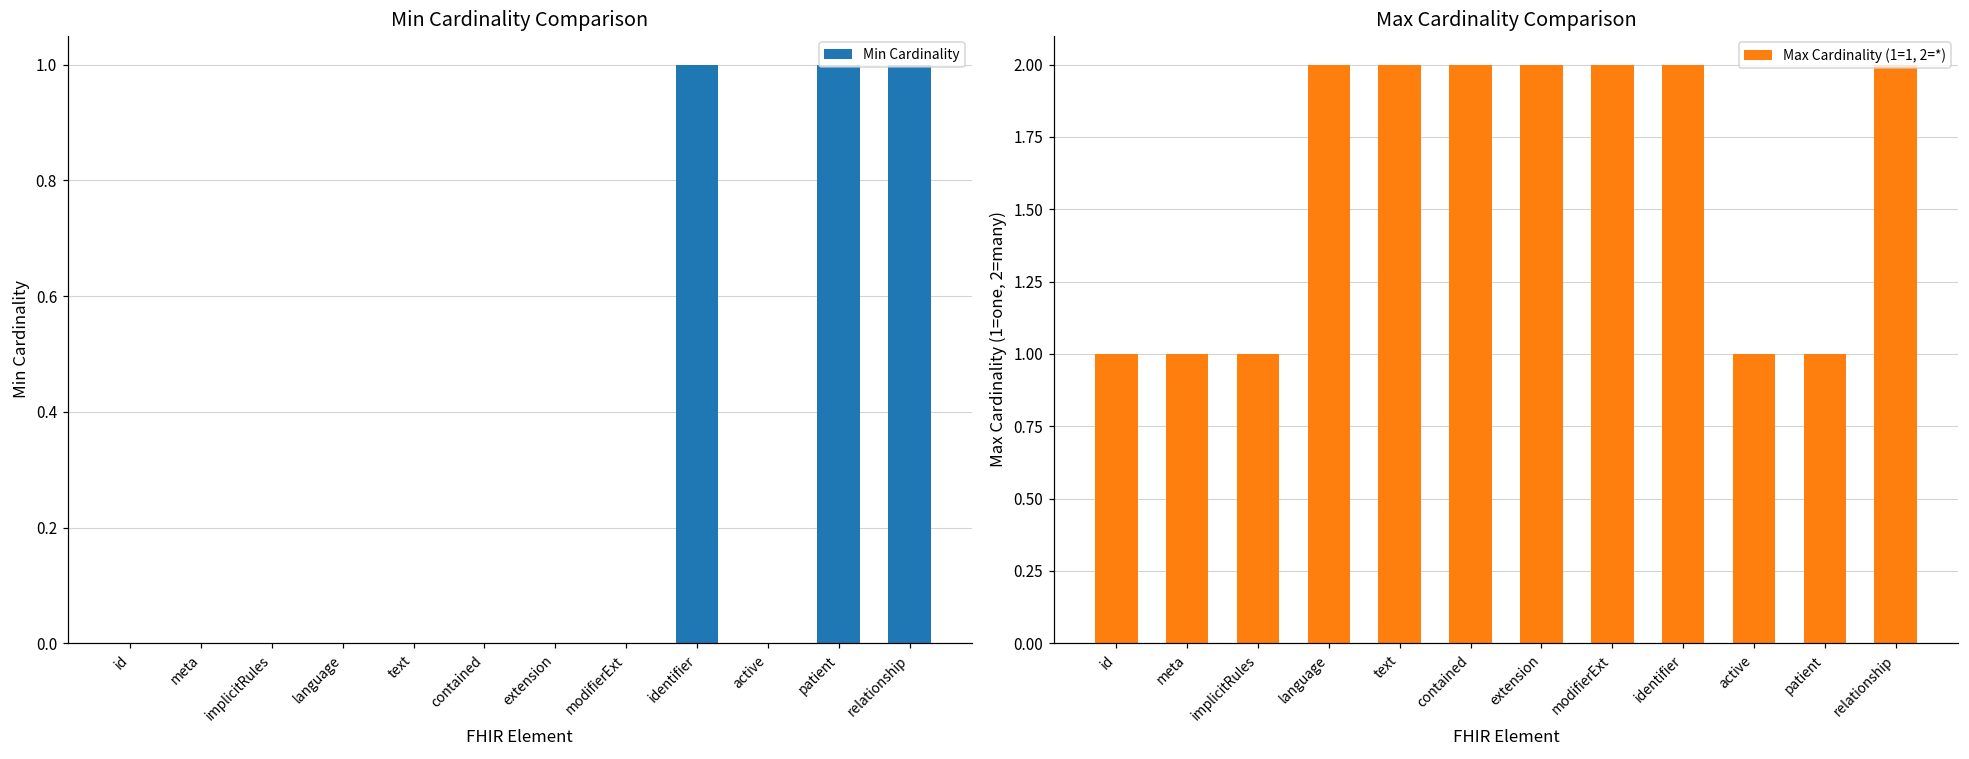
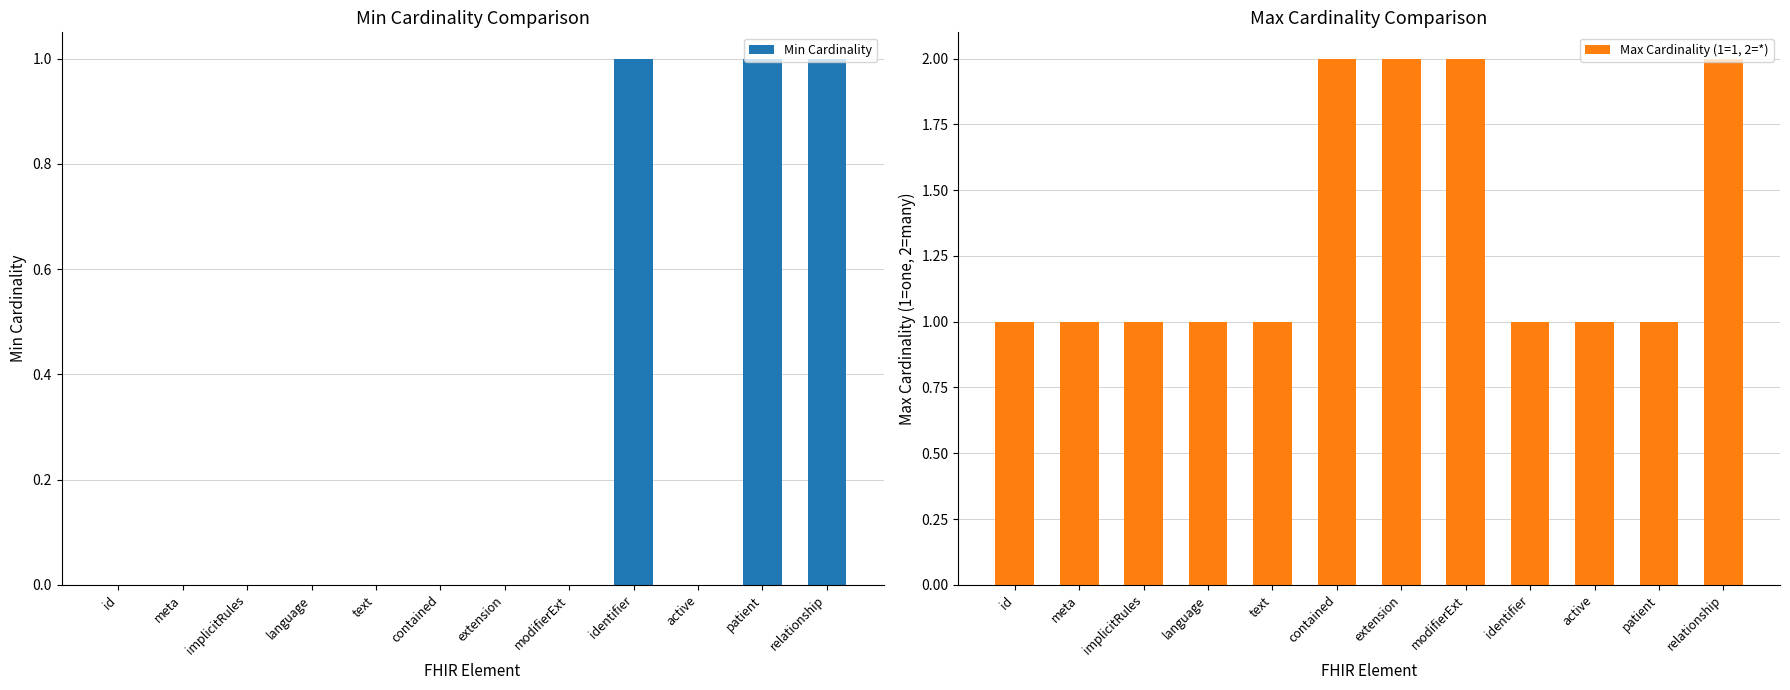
  {
    "Min Cardinality Comparison": {
      "id": 0.00,
      "meta": 0.00,
      "implicitRules": 0.00,
      "language": 0.00,
      "text": 0.00,
      "contained": 0.00,
      "extension": 0.00,
      "modifierExt": 0.00,
      "identifier": 1.00,
      "active": 0.00
    },
    "Max Cardinality Comparison": {
      "id": 1,
      "meta": 1,
      "implicitRules": 1,
-     "language": 2,
-     "text": 2,
+     "language": 1,
+     "text": 1,
      "contained": 2,
      "extension": 2,
      "modifierExt": 2,
-     "identifier": 2,
+     "identifier": 1,
      "active": 1,
      "patient": 1
    }
  }
